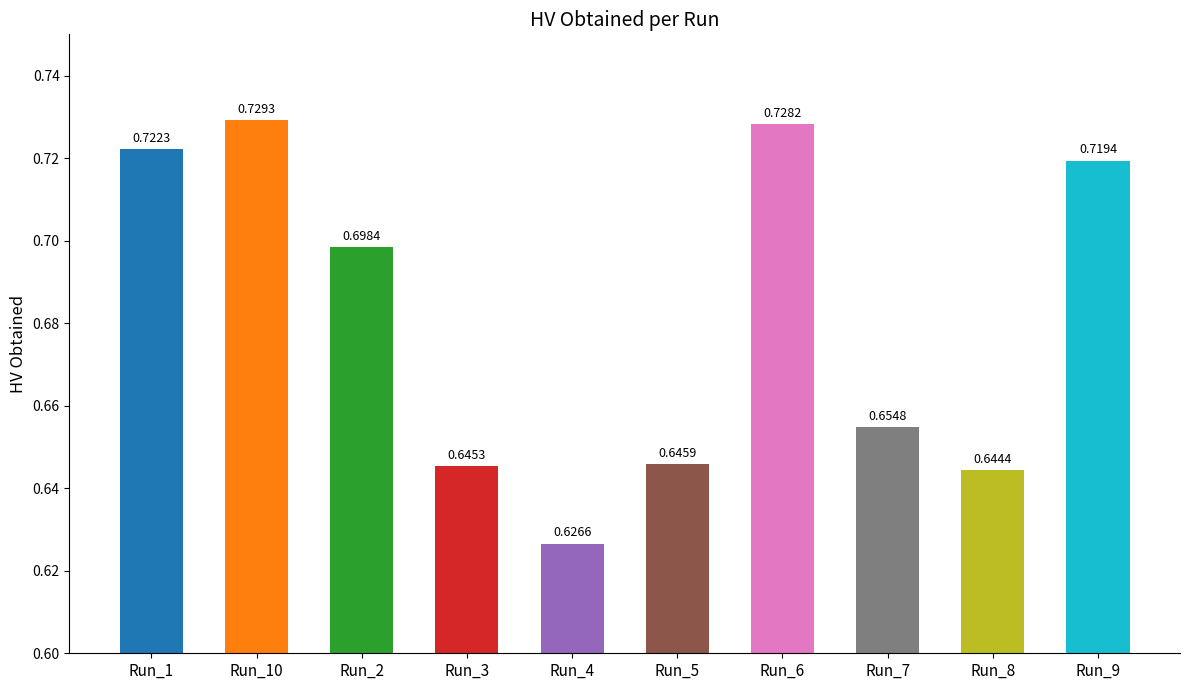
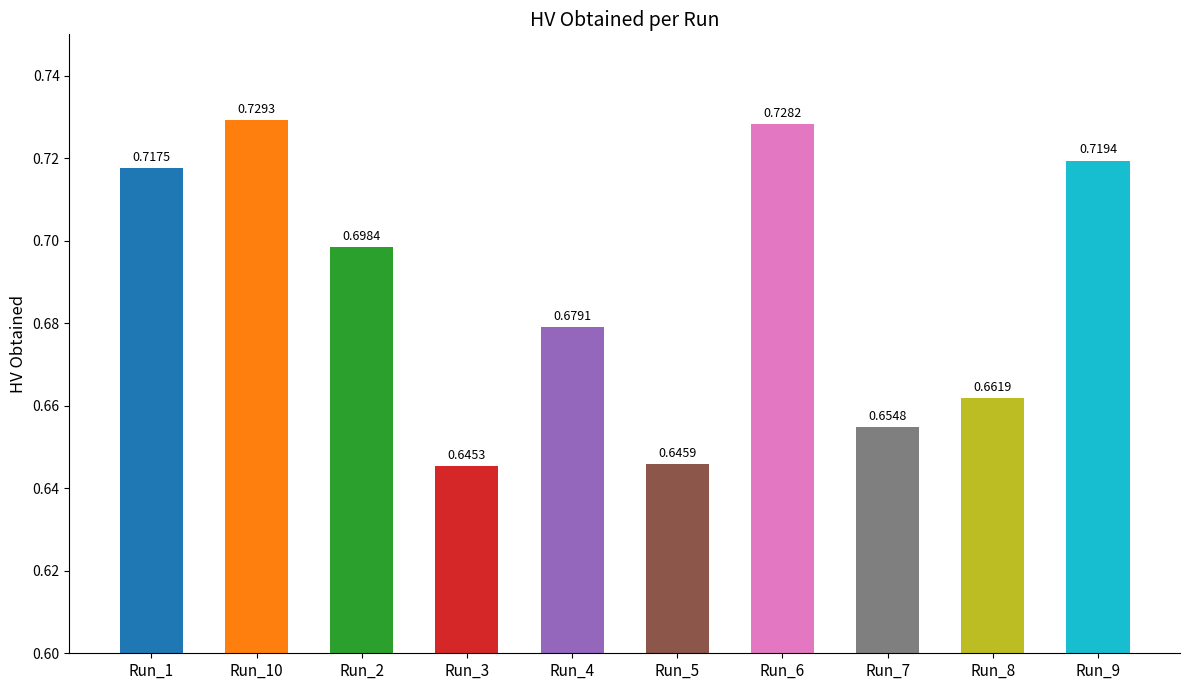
  {
-   "Run_1": 0.7223,
+   "Run_1": 0.7175,
    "Run_10": 0.7293,
    "Run_2": 0.6984,
    "Run_3": 0.6453,
-   "Run_4": 0.6266,
+   "Run_4": 0.6791,
    "Run_5": 0.6459,
    "Run_6": 0.7282,
    "Run_7": 0.6548,
-   "Run_8": 0.6444,
+   "Run_8": 0.6619,
    "Run_9": 0.7194
  }
